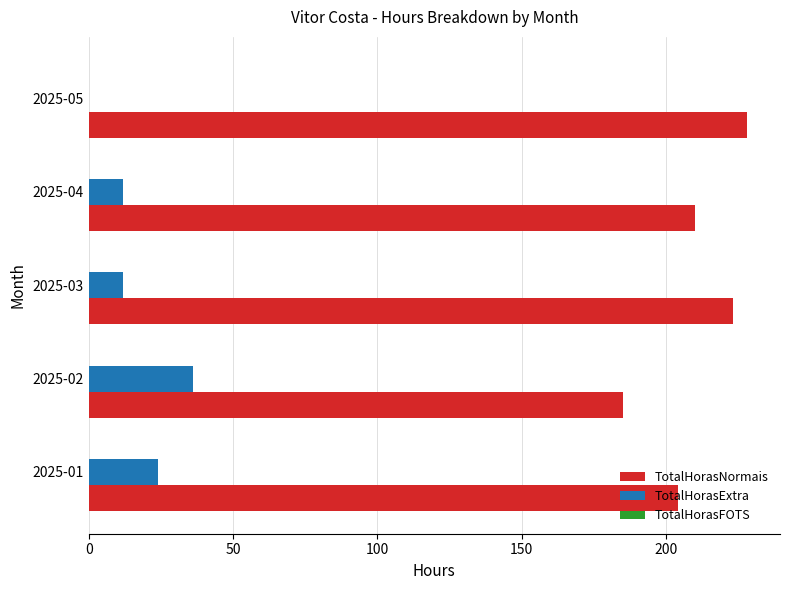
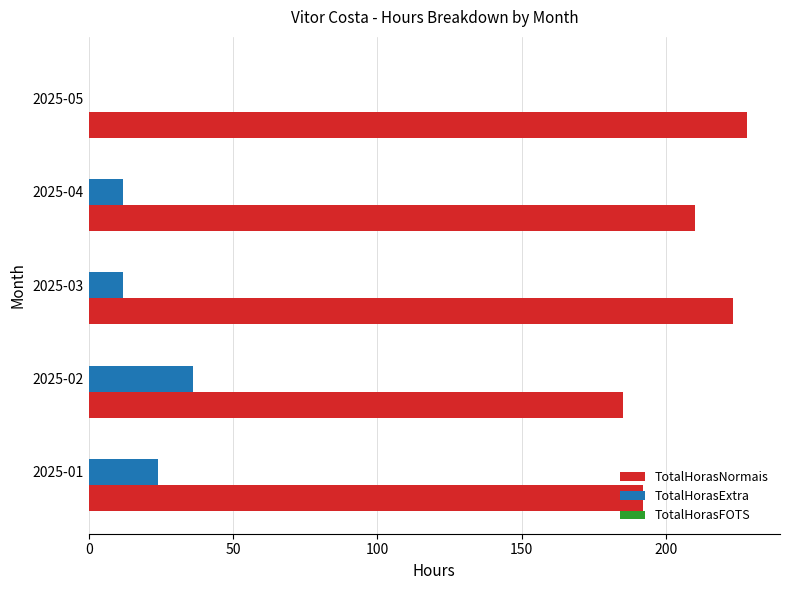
  {
    "TotalHorasNormais": {
      "2025-05": 228,
      "2025-04": 210,
      "2025-03": 223,
      "2025-02": 185,
-     "2025-01": 204
+     "2025-01": 192
    },
    "TotalHorasExtra": {
      "2025-05": 0,
      "2025-04": 12,
      "2025-03": 12,
      "2025-02": 36,
      "2025-01": 24
    },
    "TotalHorasFOTS": {
      "2025-05": 0,
      "2025-04": 0,
      "2025-03": 0,
      "2025-02": 0,
      "2025-01": 0
    }
  }
